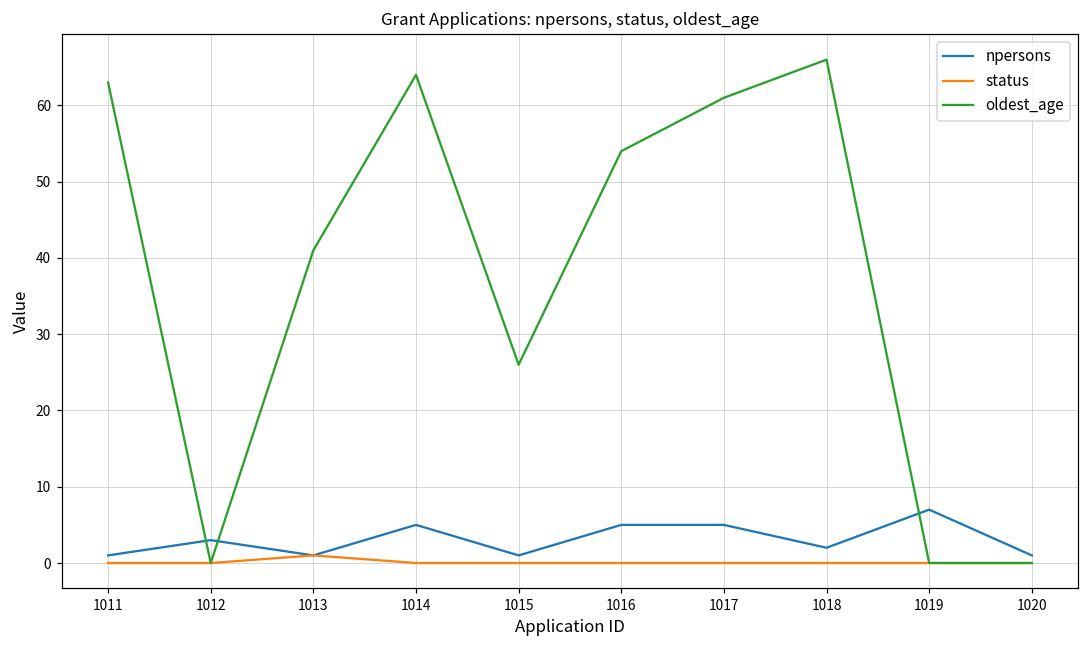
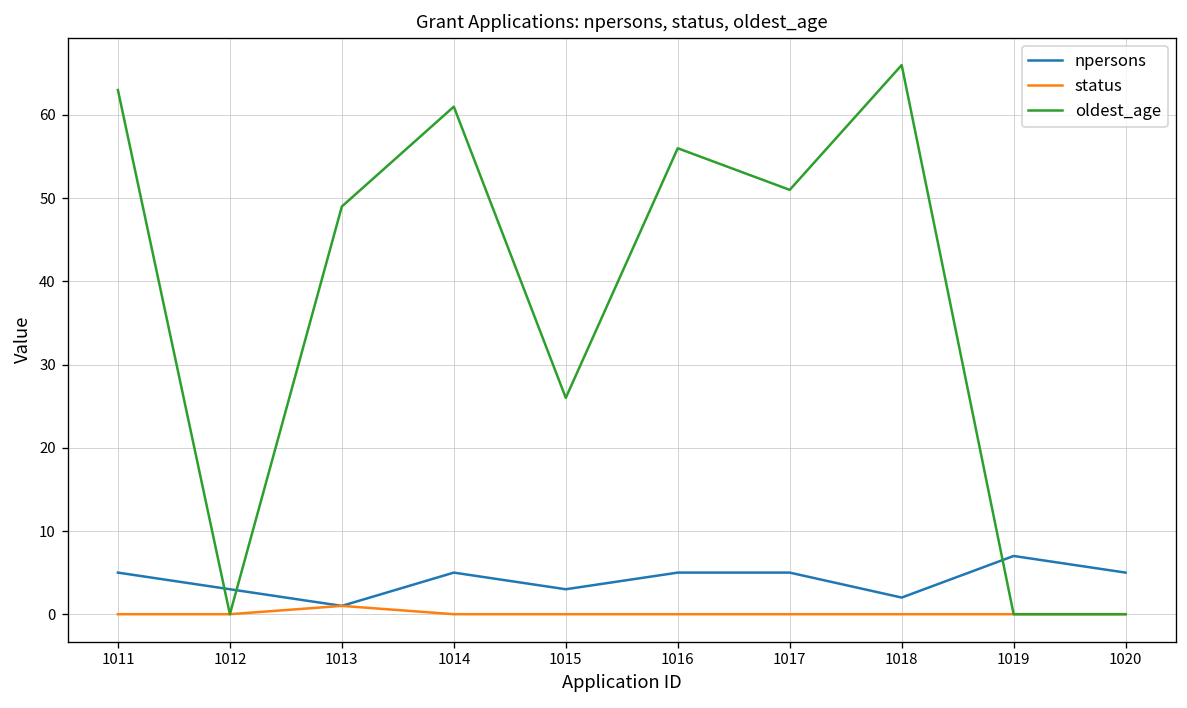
  {
    "npersons": {
-     "1011": 1,
+     "1011": 5,
      "1012": 3,
      "1014": 5,
-     "1015": 1,
+     "1015": 3,
      "1016": 5,
      "1017": 5,
      "1018": 2,
      "1019": 7,
-     "1020": 1
+     "1020": 5
    },
    "status": {
      "1011": 0,
      "1014": 0,
      "1015": 0,
      "1016": 0,
      "1017": 0,
      "1018": 0
    },
    "oldest_age": {
      "1011": 63,
-     "1013": 41,
-     "1014": 64,
+     "1013": 49,
+     "1014": 61,
      "1015": 26,
-     "1016": 54,
-     "1017": 61,
+     "1016": 56,
+     "1017": 51,
      "1018": 66
    }
  }
